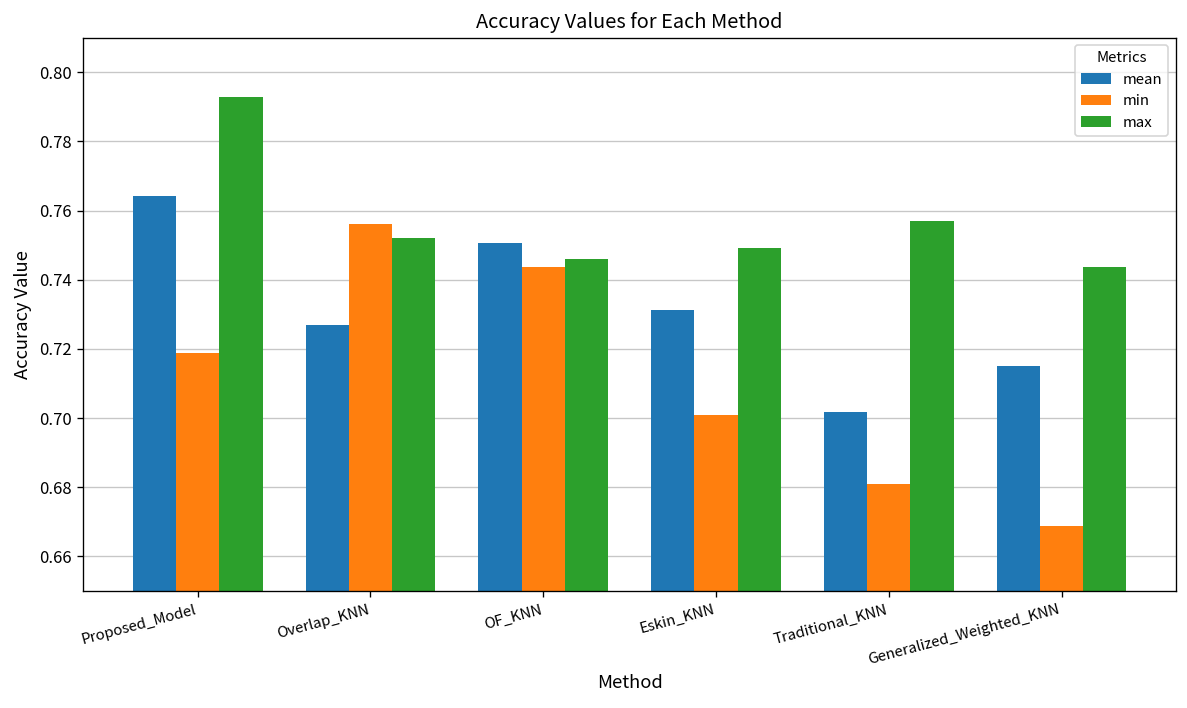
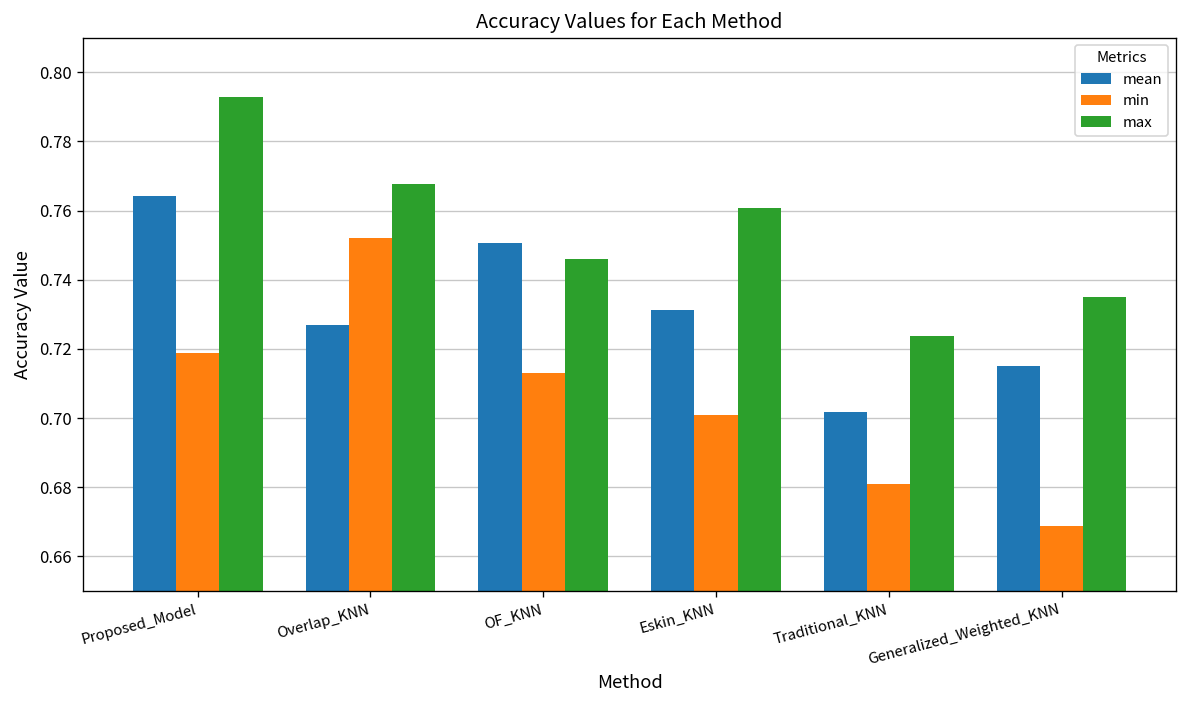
  {
    "mean": {
      "Proposed_Model": 0.764,
      "Overlap_KNN": 0.727,
      "OF_KNN": 0.751,
      "Eskin_KNN": 0.731,
      "Traditional_KNN": 0.702,
      "Generalized_Weighted_KNN": 0.715
    },
    "min": {
      "Proposed_Model": 0.719,
-     "Overlap_KNN": 0.756,
-     "OF_KNN": 0.744,
+     "Overlap_KNN": 0.752,
+     "OF_KNN": 0.713,
      "Eskin_KNN": 0.701,
      "Traditional_KNN": 0.681,
      "Generalized_Weighted_KNN": 0.669
    },
    "max": {
      "Proposed_Model": 0.793,
-     "Overlap_KNN": 0.752,
+     "Overlap_KNN": 0.768,
      "OF_KNN": 0.746,
-     "Eskin_KNN": 0.749,
-     "Traditional_KNN": 0.757,
-     "Generalized_Weighted_KNN": 0.744
+     "Eskin_KNN": 0.761,
+     "Traditional_KNN": 0.724,
+     "Generalized_Weighted_KNN": 0.735
    }
  }
